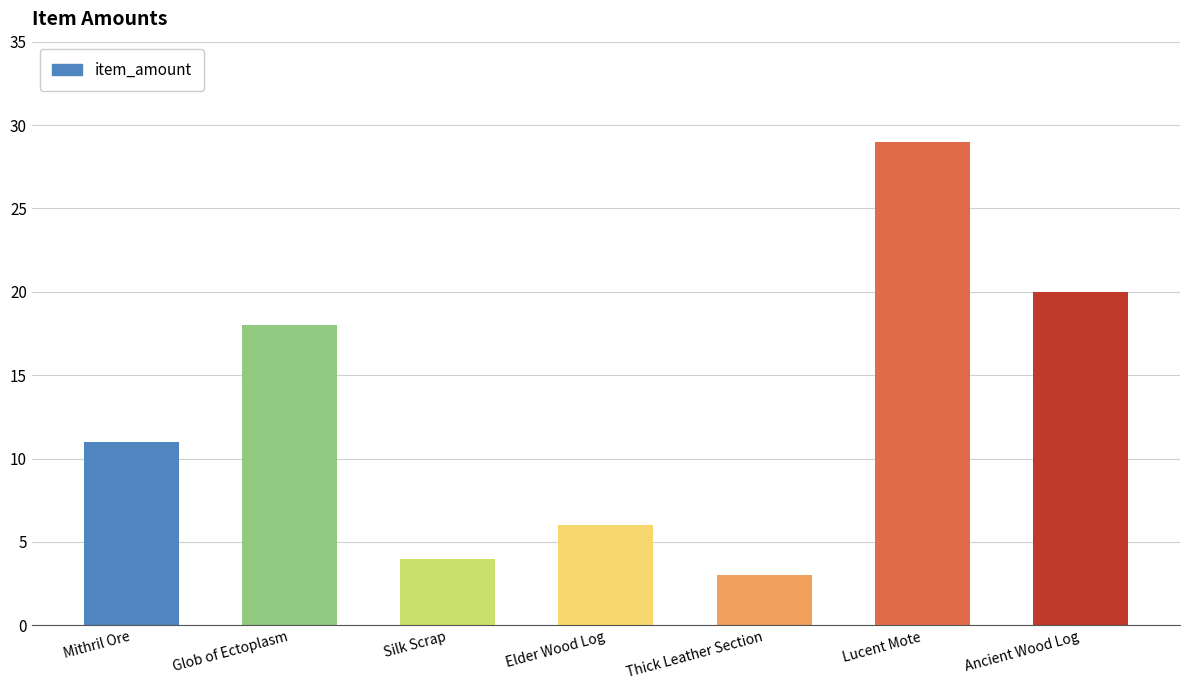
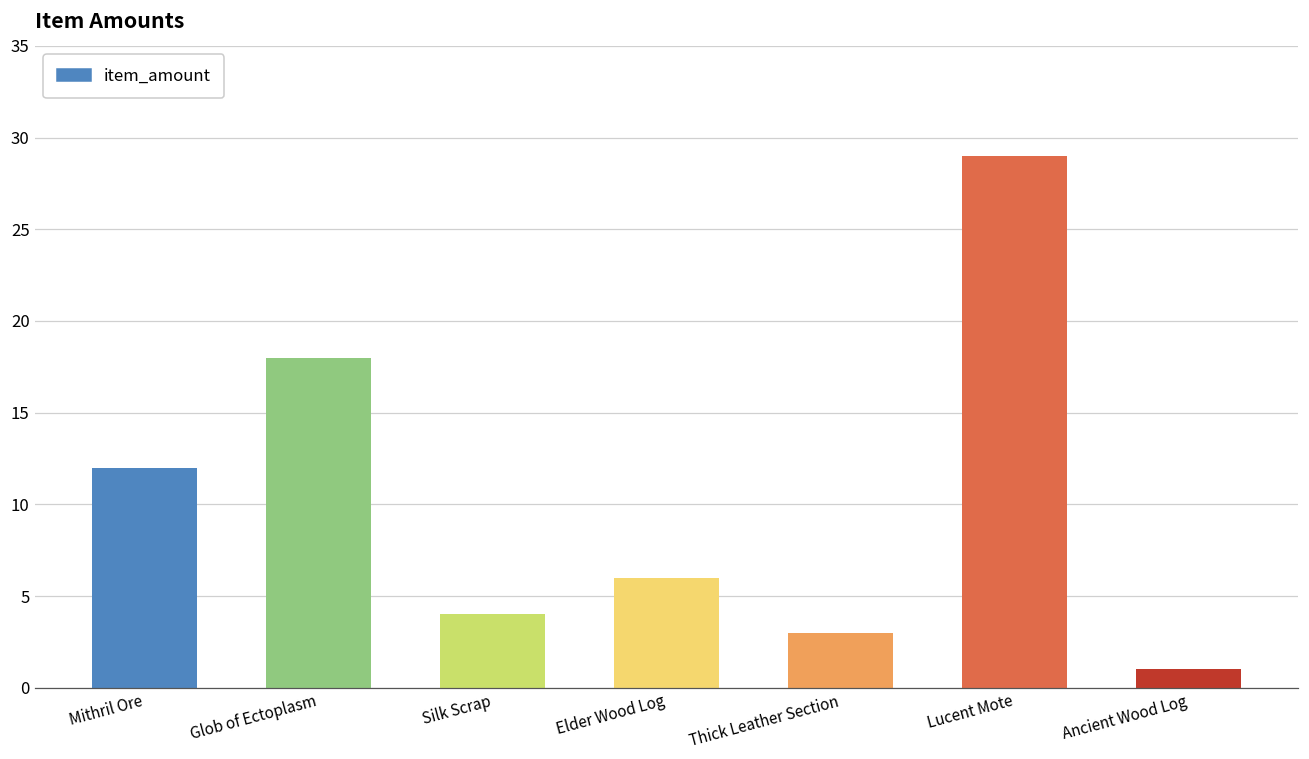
  {
-   "Mithril Ore": 11,
+   "Mithril Ore": 12,
    "Glob of Ectoplasm": 18,
    "Silk Scrap": 4,
    "Elder Wood Log": 6,
    "Thick Leather Section": 3,
    "Lucent Mote": 29,
-   "Ancient Wood Log": 20
+   "Ancient Wood Log": 1
  }
